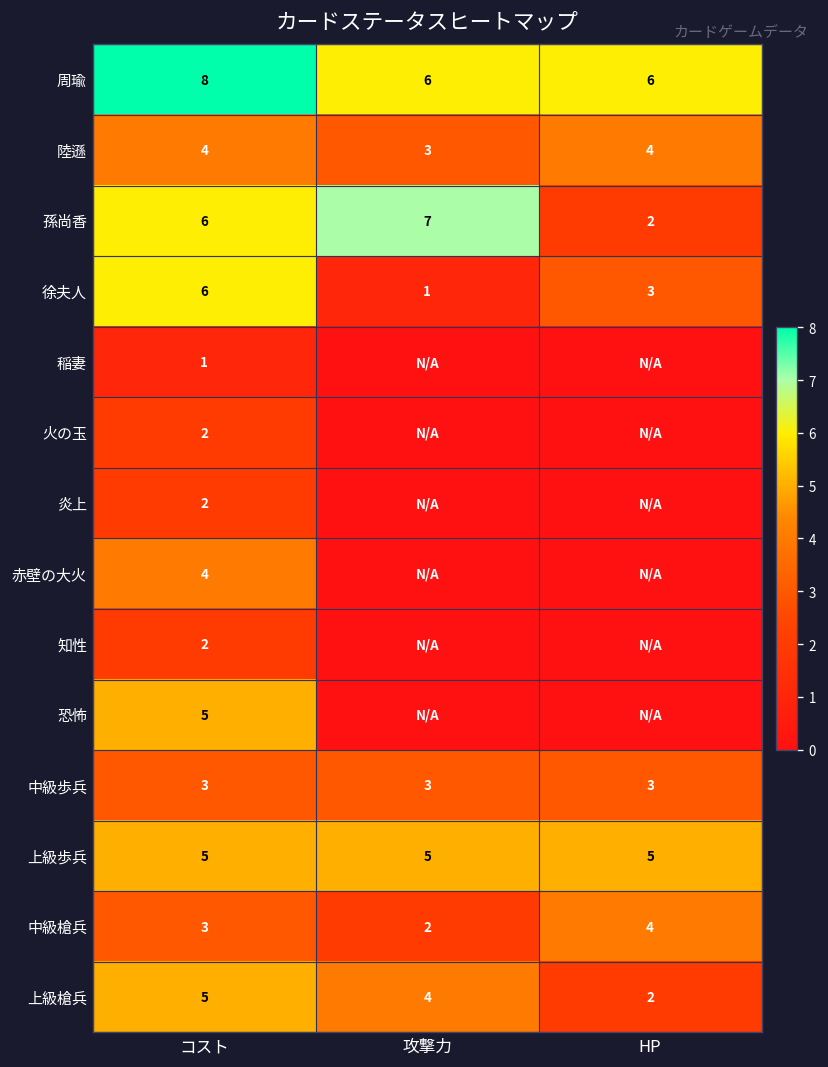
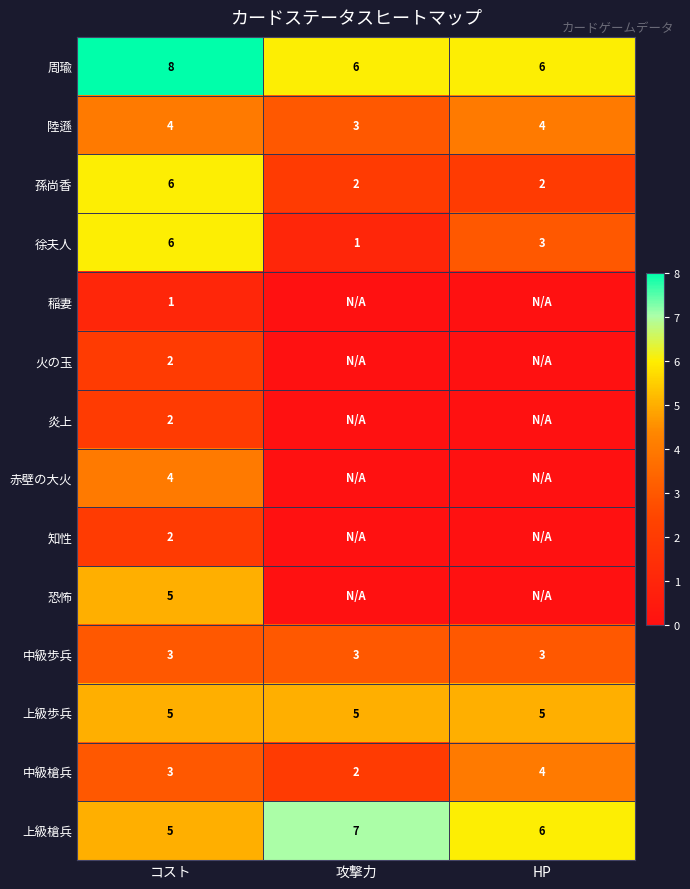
  {
    "周瑜": {
      "コスト": 8,
      "攻撃力": 6,
      "HP": 6
    },
    "陸遜": {
      "コスト": 4,
      "攻撃力": 3,
      "HP": 4
    },
    "孫尚香": {
      "コスト": 6,
-     "攻撃力": 7,
+     "攻撃力": 2,
      "HP": 2
    },
    "徐夫人": {
      "コスト": 6,
      "攻撃力": 1,
      "HP": 3
    },
    "稲妻": {
      "コスト": 1
    },
    "火の玉": {
      "コスト": 2
    },
    "炎上": {
      "コスト": 2
    },
    "赤壁の大火": {
      "コスト": 4
    },
    "知性": {
      "コスト": 2
    },
    "恐怖": {
      "コスト": 5
    },
    "中級歩兵": {
      "コスト": 3,
      "攻撃力": 3,
      "HP": 3
    },
    "上級歩兵": {
      "コスト": 5,
      "攻撃力": 5,
      "HP": 5
    },
    "中級槍兵": {
      "コスト": 3,
      "攻撃力": 2,
      "HP": 4
    },
    "上級槍兵": {
      "コスト": 5,
-     "攻撃力": 4,
-     "HP": 2
+     "攻撃力": 7,
+     "HP": 6
    }
  }
